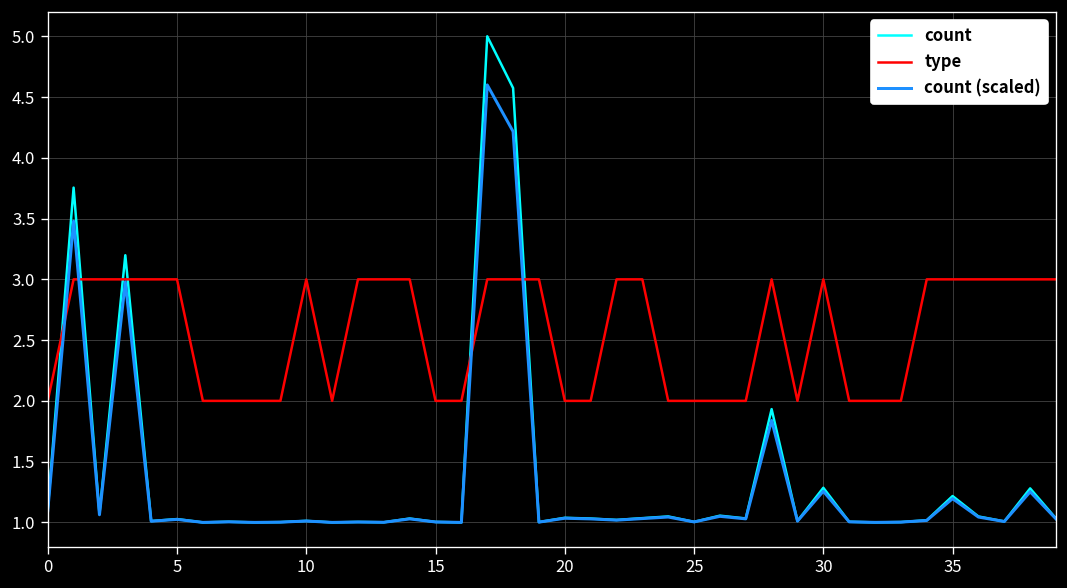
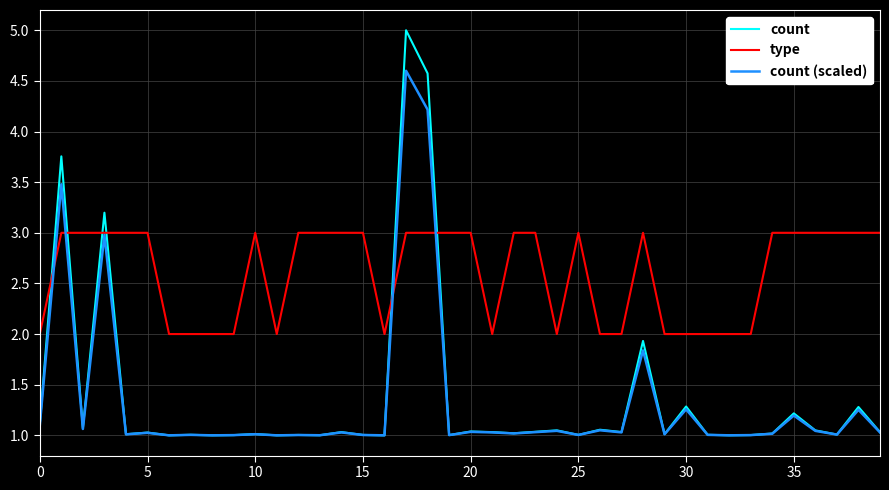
  {
    "count": {
      "30": 1.28
    },
    "type": {
      "0": 2,
      "5": 3,
      "10": 3,
-     "15": 2,
-     "20": 2,
-     "25": 2,
-     "30": 3,
+     "15": 3,
+     "20": 3,
+     "25": 3,
+     "30": 2,
      "35": 3
    },
    "count (scaled)": {
      "30": 1.26
    }
  }
